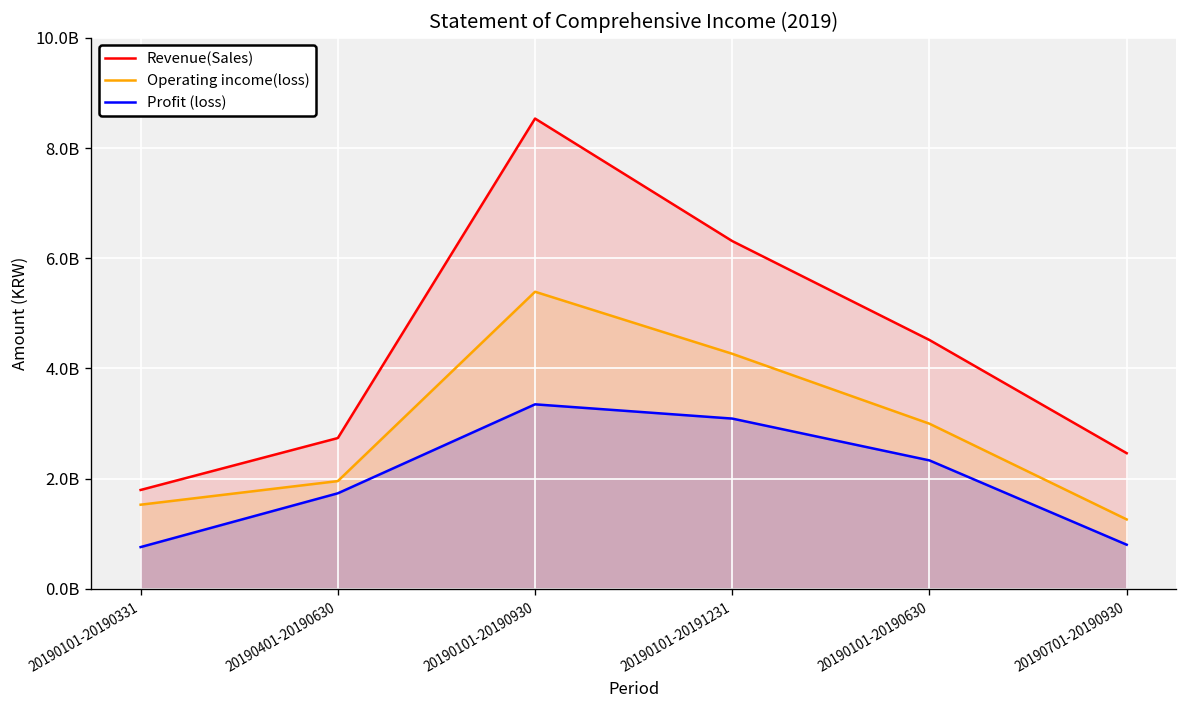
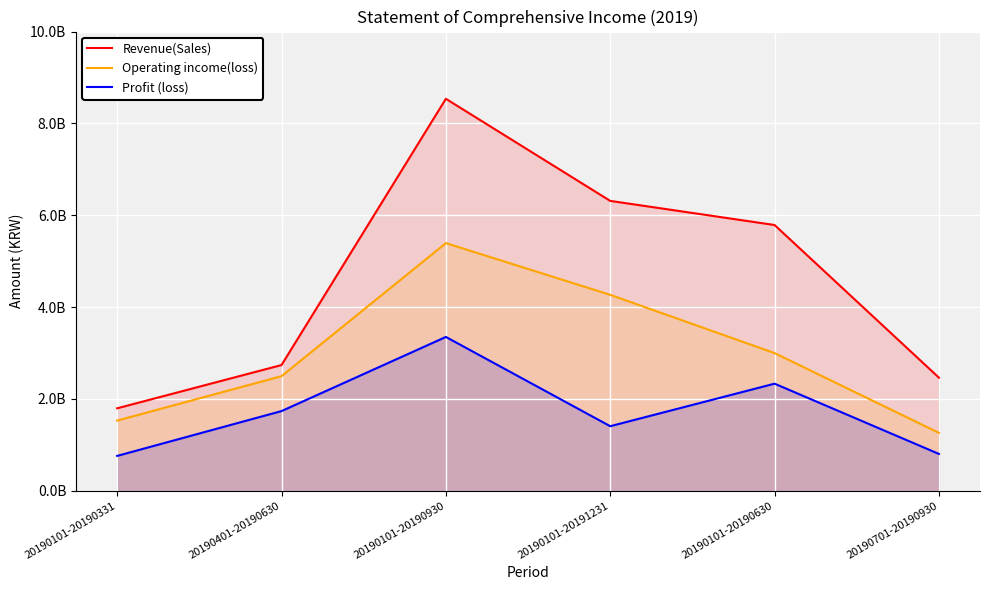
  {
    "Revenue(Sales)": {
      "20190101-20190331": 1800000000,
      "20190401-20190630": 2700000000,
      "20190101-20190930": 8500000000,
      "20190101-20191231": 6300000000,
-     "20190101-20190630": 4500000000,
+     "20190101-20190630": 5800000000,
      "20190701-20190930": 2500000000
    },
    "Operating income(loss)": {
      "20190101-20190331": 1500000000,
-     "20190401-20190630": 2000000000,
+     "20190401-20190630": 2500000000,
      "20190101-20190930": 5400000000,
      "20190101-20191231": 4300000000,
      "20190101-20190630": 3000000000,
      "20190701-20190930": 1300000000
    },
    "Profit (loss)": {
      "20190101-20190331": 800000000,
      "20190401-20190630": 1700000000,
      "20190101-20190930": 3300000000,
-     "20190101-20191231": 3100000000,
+     "20190101-20191231": 1400000000,
      "20190101-20190630": 2300000000,
      "20190701-20190930": 800000000
    }
  }
